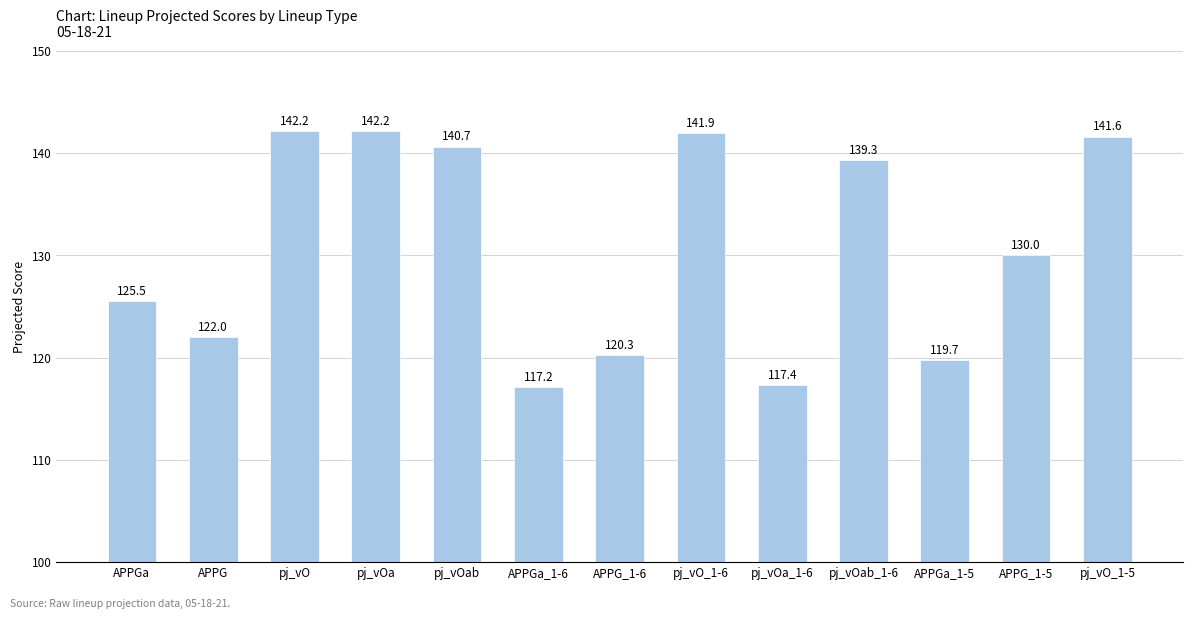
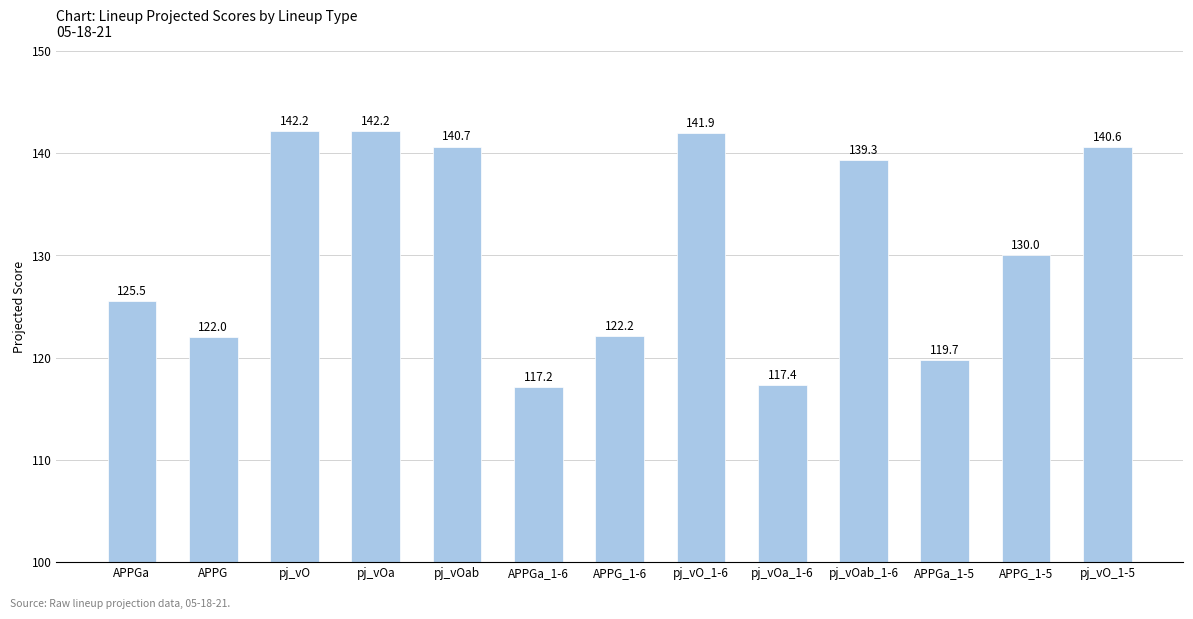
  {
    "APPGa": 125.5,
    "APPG": 122.0,
    "pj_vO": 142.2,
    "pj_vOa": 142.2,
    "pj_vOab": 140.7,
    "APPGa_1-6": 117.2,
-   "APPG_1-6": 120.3,
+   "APPG_1-6": 122.2,
    "pj_vO_1-6": 141.9,
    "pj_vOa_1-6": 117.4,
    "pj_vOab_1-6": 139.3,
    "APPGa_1-5": 119.7,
    "APPG_1-5": 130.0,
-   "pj_vO_1-5": 141.6
+   "pj_vO_1-5": 140.6
  }
